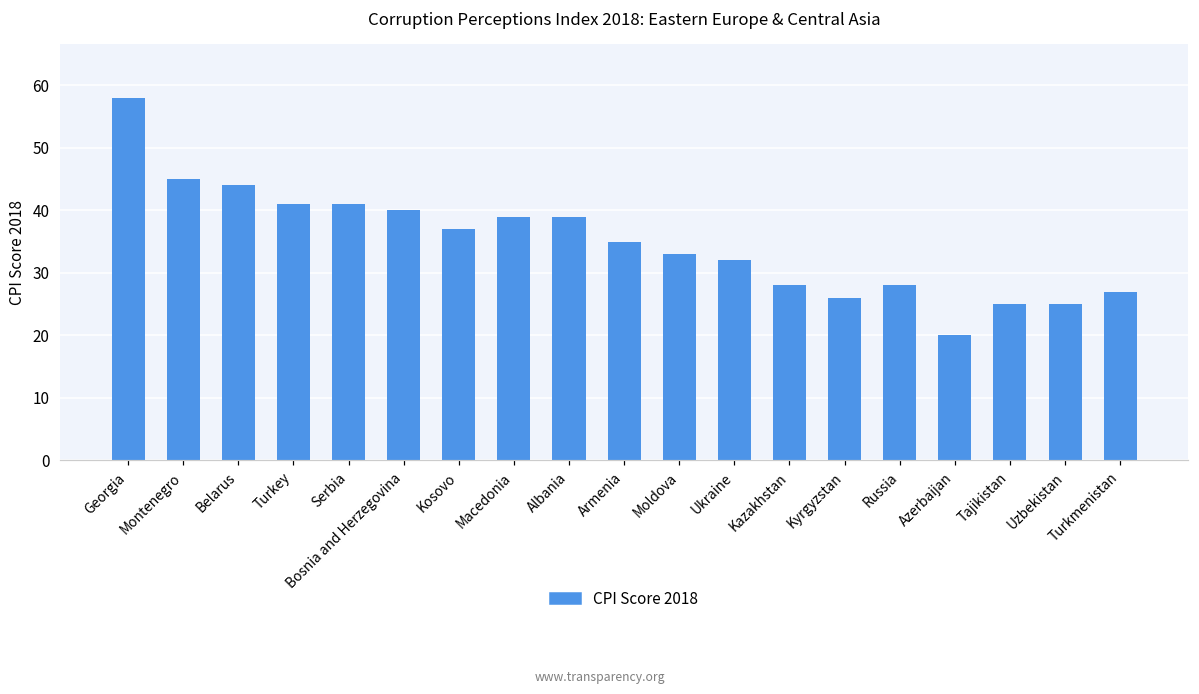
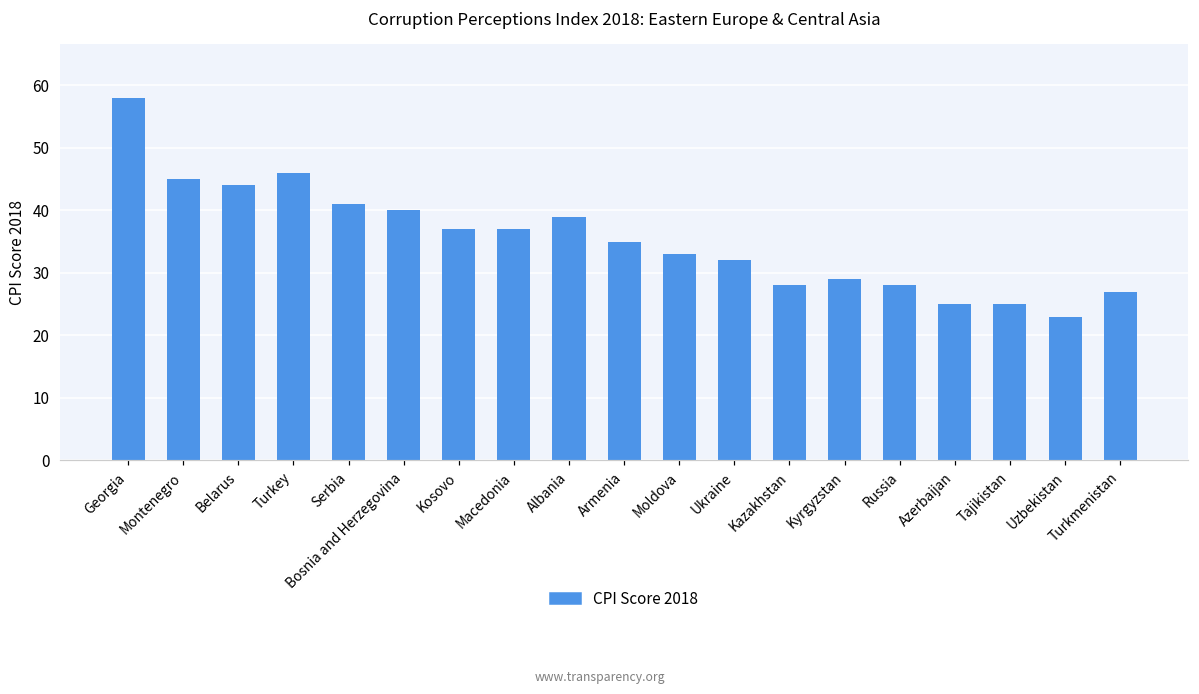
  {
    "Georgia": 58,
    "Montenegro": 45,
    "Belarus": 44,
-   "Turkey": 41,
+   "Turkey": 46,
    "Serbia": 41,
    "Bosnia and Herzegovina": 40,
    "Kosovo": 37,
-   "Macedonia": 39,
+   "Macedonia": 37,
    "Albania": 39,
    "Armenia": 35,
    "Moldova": 33,
    "Ukraine": 32,
    "Kazakhstan": 28,
-   "Kyrgyzstan": 26,
+   "Kyrgyzstan": 29,
    "Russia": 28,
-   "Azerbaijan": 20,
+   "Azerbaijan": 25,
    "Tajikistan": 25,
-   "Uzbekistan": 25,
+   "Uzbekistan": 23,
    "Turkmenistan": 27
  }
